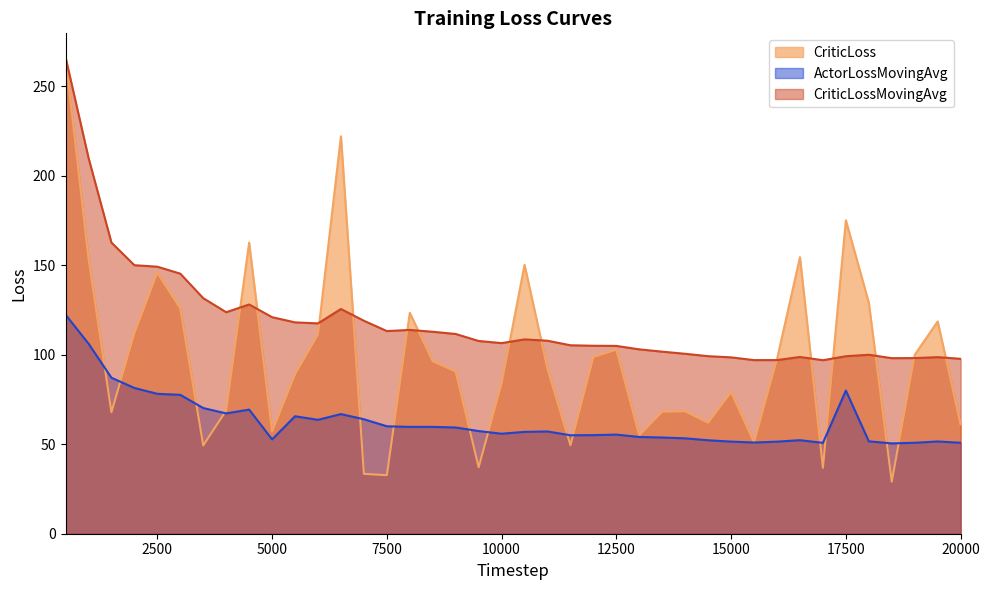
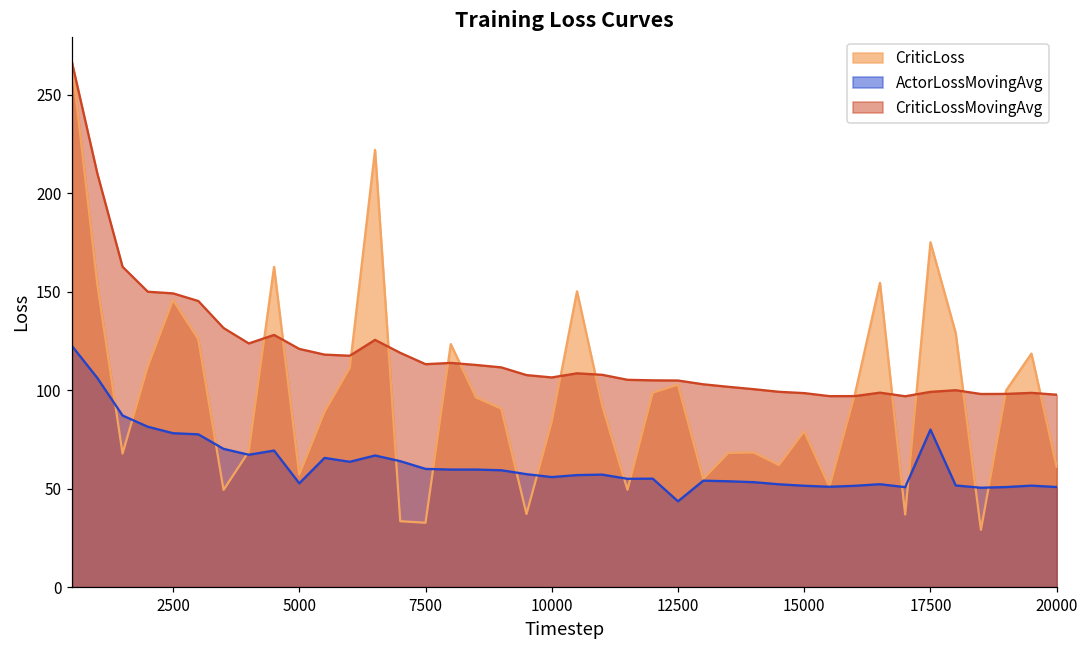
  {
    "ActorLossMovingAvg": {
      "2500": 78,
      "5000": 53,
      "7500": 60,
      "10000": 56,
-     "12500": 55,
+     "12500": 44,
      "15000": 51,
      "17500": 80,
      "20000": 51
    }
  }
